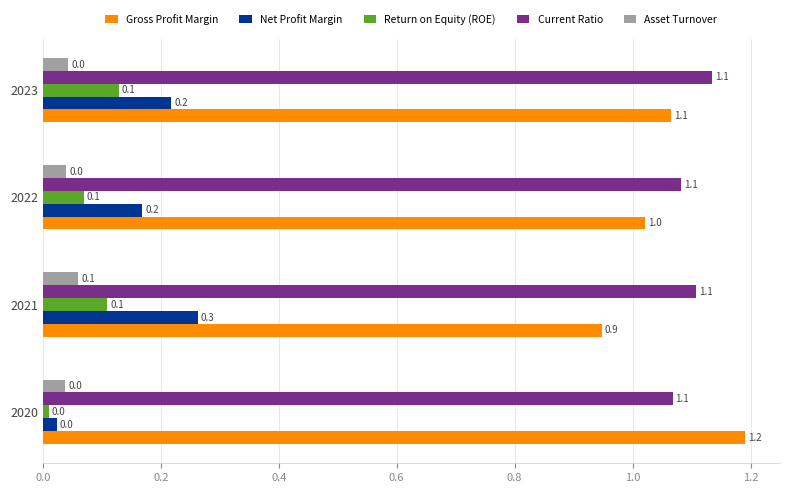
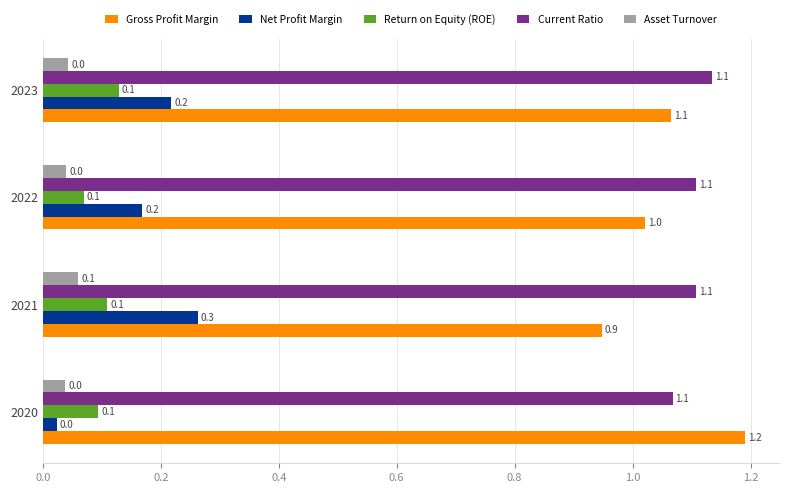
  {
    "Gross Profit Margin": {
      "2023": 1.1,
      "2022": 1.0,
      "2021": 0.9,
      "2020": 1.2
    },
    "Net Profit Margin": {
      "2023": 0.2,
      "2022": 0.2,
      "2021": 0.3,
      "2020": 0.0
    },
    "Return on Equity (ROE)": {
      "2023": 0.1,
      "2022": 0.1,
      "2021": 0.1,
-     "2020": 0.0
+     "2020": 0.1
    },
    "Current Ratio": {
-     "2022": 1.08
+     "2022": 1.11
    },
    "Asset Turnover": {
      "2023": 0.0,
      "2022": 0.0,
      "2021": 0.1,
      "2020": 0.0
    }
  }
